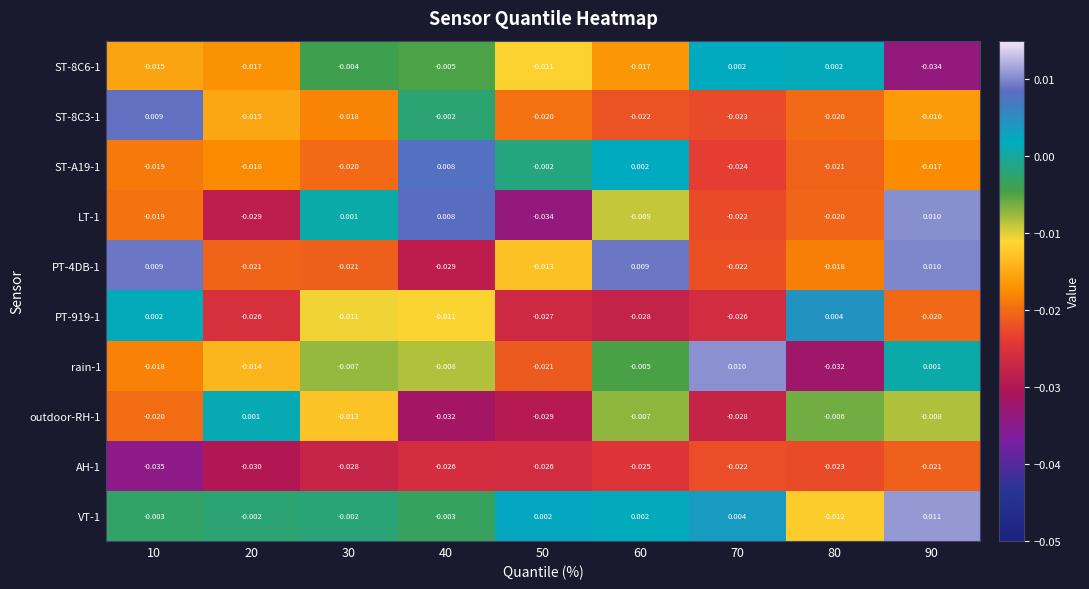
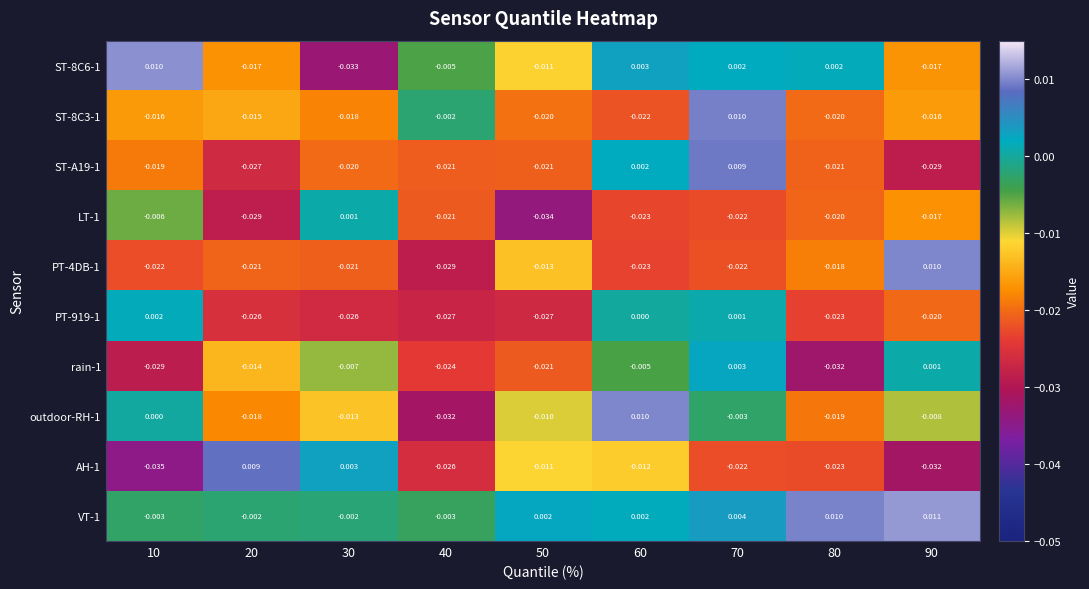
  {
    "ST-8C6-1": {
-     "10": -0.015,
+     "10": 0.010,
      "20": -0.017,
-     "30": -0.004,
+     "30": -0.033,
      "40": -0.005,
      "50": -0.011,
-     "60": -0.017,
+     "60": 0.003,
      "70": 0.002,
      "80": 0.002,
-     "90": -0.034
+     "90": -0.017
    },
    "ST-8C3-1": {
-     "10": 0.009,
+     "10": -0.016,
      "20": -0.015,
      "30": -0.018,
      "40": -0.002,
      "50": -0.020,
      "60": -0.022,
-     "70": -0.023,
+     "70": 0.010,
      "80": -0.020,
      "90": -0.016
    },
    "ST-A19-1": {
      "10": -0.019,
-     "20": -0.018,
+     "20": -0.027,
      "30": -0.020,
-     "40": 0.008,
-     "50": -0.002,
+     "40": -0.021,
+     "50": -0.021,
      "60": 0.002,
-     "70": -0.024,
+     "70": 0.009,
      "80": -0.021,
-     "90": -0.017
+     "90": -0.029
    },
    "LT-1": {
-     "10": -0.019,
+     "10": -0.006,
      "20": -0.029,
      "30": 0.001,
-     "40": 0.008,
+     "40": -0.021,
      "50": -0.034,
-     "60": -0.009,
+     "60": -0.023,
      "70": -0.022,
      "80": -0.020,
-     "90": 0.010
+     "90": -0.017
    },
    "PT-4DB-1": {
-     "10": 0.009,
+     "10": -0.022,
      "20": -0.021,
      "30": -0.021,
      "40": -0.029,
      "50": -0.013,
-     "60": 0.009,
+     "60": -0.023,
      "70": -0.022,
      "80": -0.018,
      "90": 0.010
    },
    "PT-919-1": {
      "10": 0.002,
      "20": -0.026,
-     "30": -0.011,
-     "40": -0.011,
+     "30": -0.026,
+     "40": -0.027,
      "50": -0.027,
-     "60": -0.028,
-     "70": -0.026,
-     "80": 0.004,
+     "60": 0.000,
+     "70": 0.001,
+     "80": -0.023,
      "90": -0.020
    },
    "rain-1": {
-     "10": -0.018,
+     "10": -0.029,
      "20": -0.014,
      "30": -0.007,
-     "40": -0.008,
+     "40": -0.024,
      "50": -0.021,
      "60": -0.005,
-     "70": 0.010,
+     "70": 0.003,
      "80": -0.032,
      "90": 0.001
    },
    "outdoor-RH-1": {
-     "10": -0.020,
-     "20": 0.001,
+     "10": 0.000,
+     "20": -0.018,
      "30": -0.013,
      "40": -0.032,
-     "50": -0.029,
-     "60": -0.007,
-     "70": -0.028,
-     "80": -0.006,
+     "50": -0.010,
+     "60": 0.010,
+     "70": -0.003,
+     "80": -0.019,
      "90": -0.008
    },
    "AH-1": {
      "10": -0.035,
-     "20": -0.030,
-     "30": -0.028,
+     "20": 0.009,
+     "30": 0.003,
      "40": -0.026,
-     "50": -0.026,
-     "60": -0.025,
+     "50": -0.011,
+     "60": -0.012,
      "70": -0.022,
      "80": -0.023,
-     "90": -0.021
+     "90": -0.032
    },
    "VT-1": {
      "10": -0.003,
      "20": -0.002,
      "30": -0.002,
      "40": -0.003,
      "50": 0.002,
      "60": 0.002,
      "70": 0.004,
-     "80": -0.012,
+     "80": 0.010,
      "90": 0.011
    }
  }
